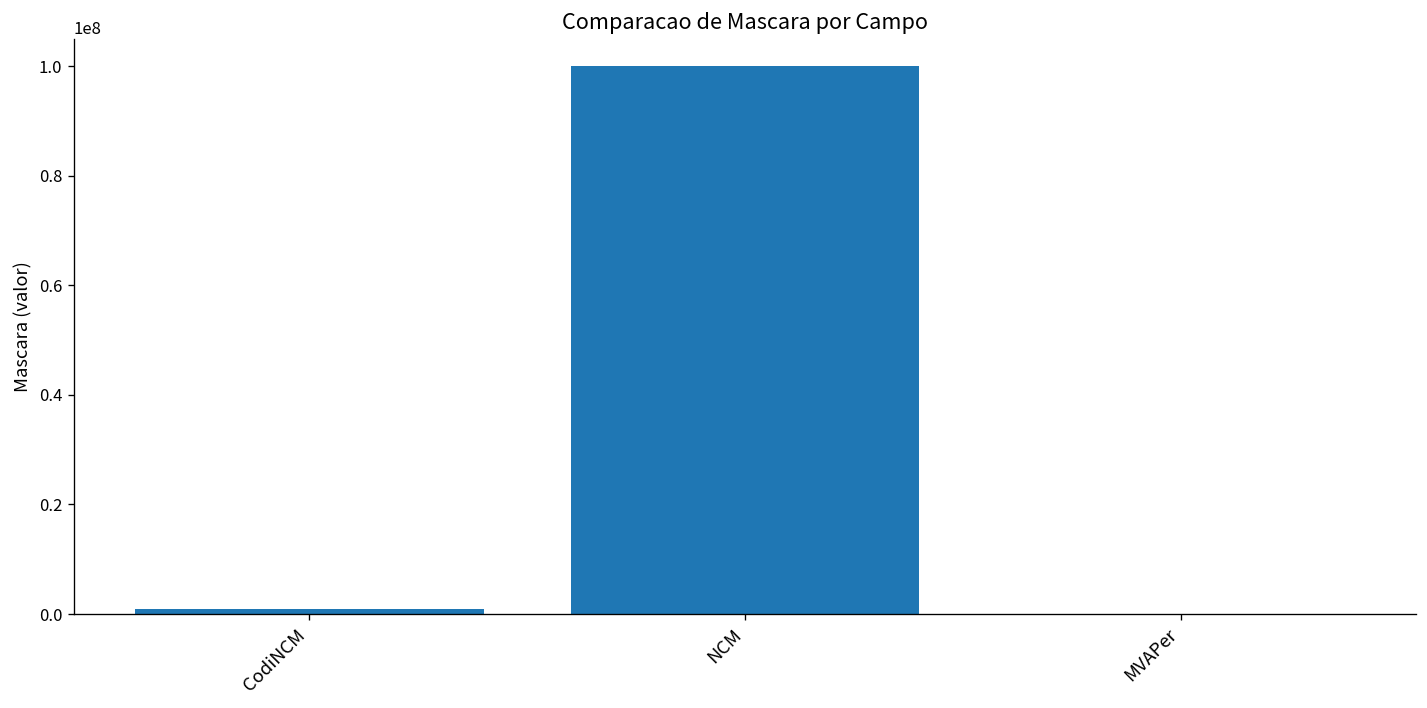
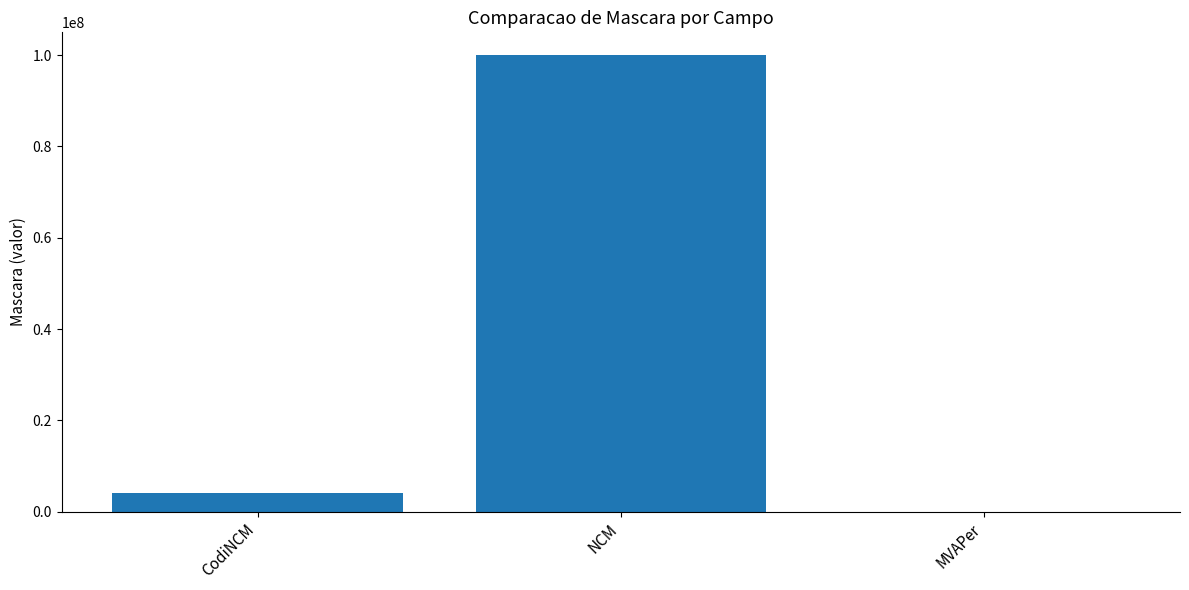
  {
-   "CodiNCM": 1000000,
+   "CodiNCM": 4000000,
    "NCM": 100000000
  }
